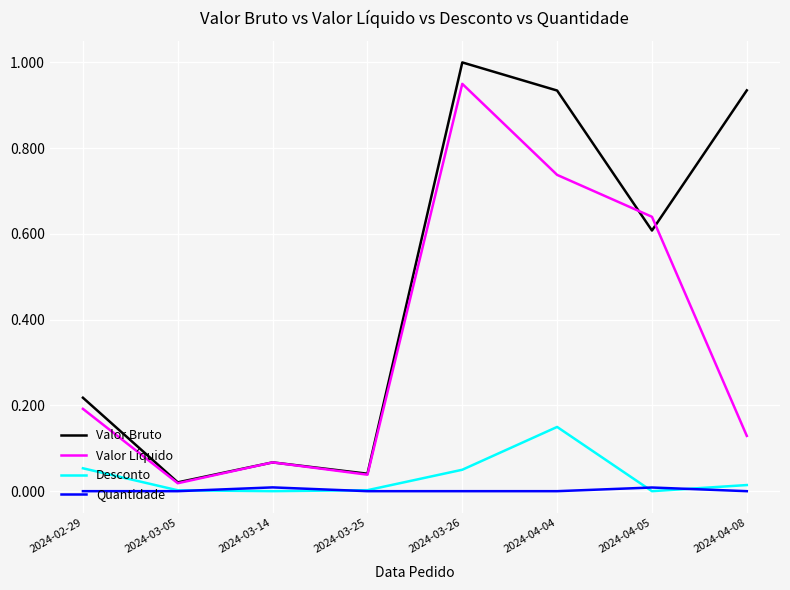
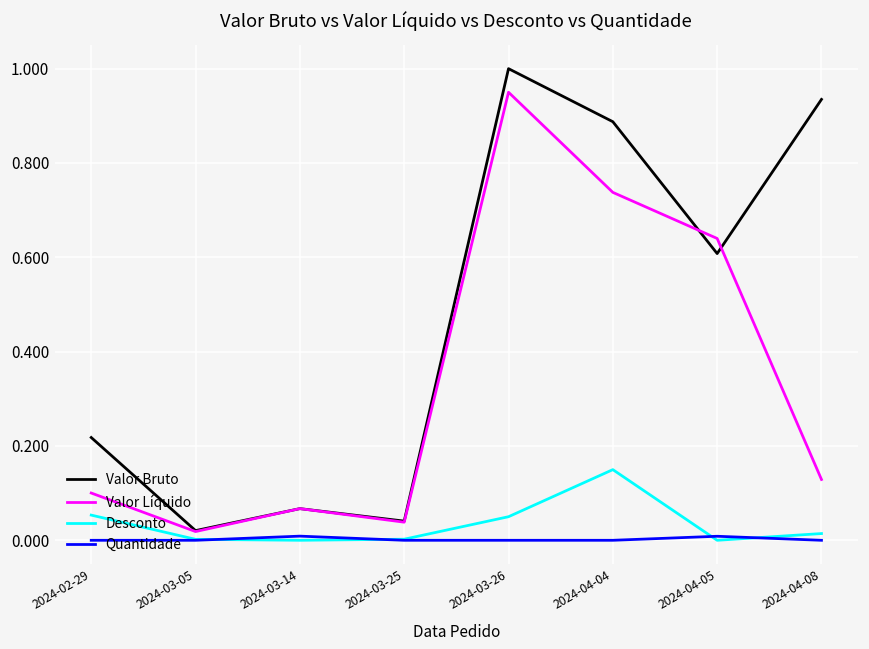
  {
    "Valor Bruto": {
      "2024-02-29": 0.22,
      "2024-03-26": 1.00,
-     "2024-04-04": 0.93,
+     "2024-04-04": 0.89,
      "2024-04-05": 0.61,
      "2024-04-08": 0.93
    },
    "Valor Líquido": {
-     "2024-02-29": 0.19,
+     "2024-02-29": 0.10,
      "2024-03-26": 0.95,
      "2024-04-04": 0.74,
      "2024-04-05": 0.64,
      "2024-04-08": 0.13
    },
    "Desconto": {
      "2024-02-29": 0.05,
      "2024-03-14": 0.00,
      "2024-03-26": 0.05,
      "2024-04-04": 0.15,
      "2024-04-05": 0.00,
      "2024-04-08": 0.01
    },
    "Quantidade": {
      "2024-02-29": 0.00,
      "2024-03-14": 0.01,
      "2024-03-26": 0.00,
      "2024-04-04": 0.00,
      "2024-04-05": 0.01,
      "2024-04-08": 0.00
    }
  }
